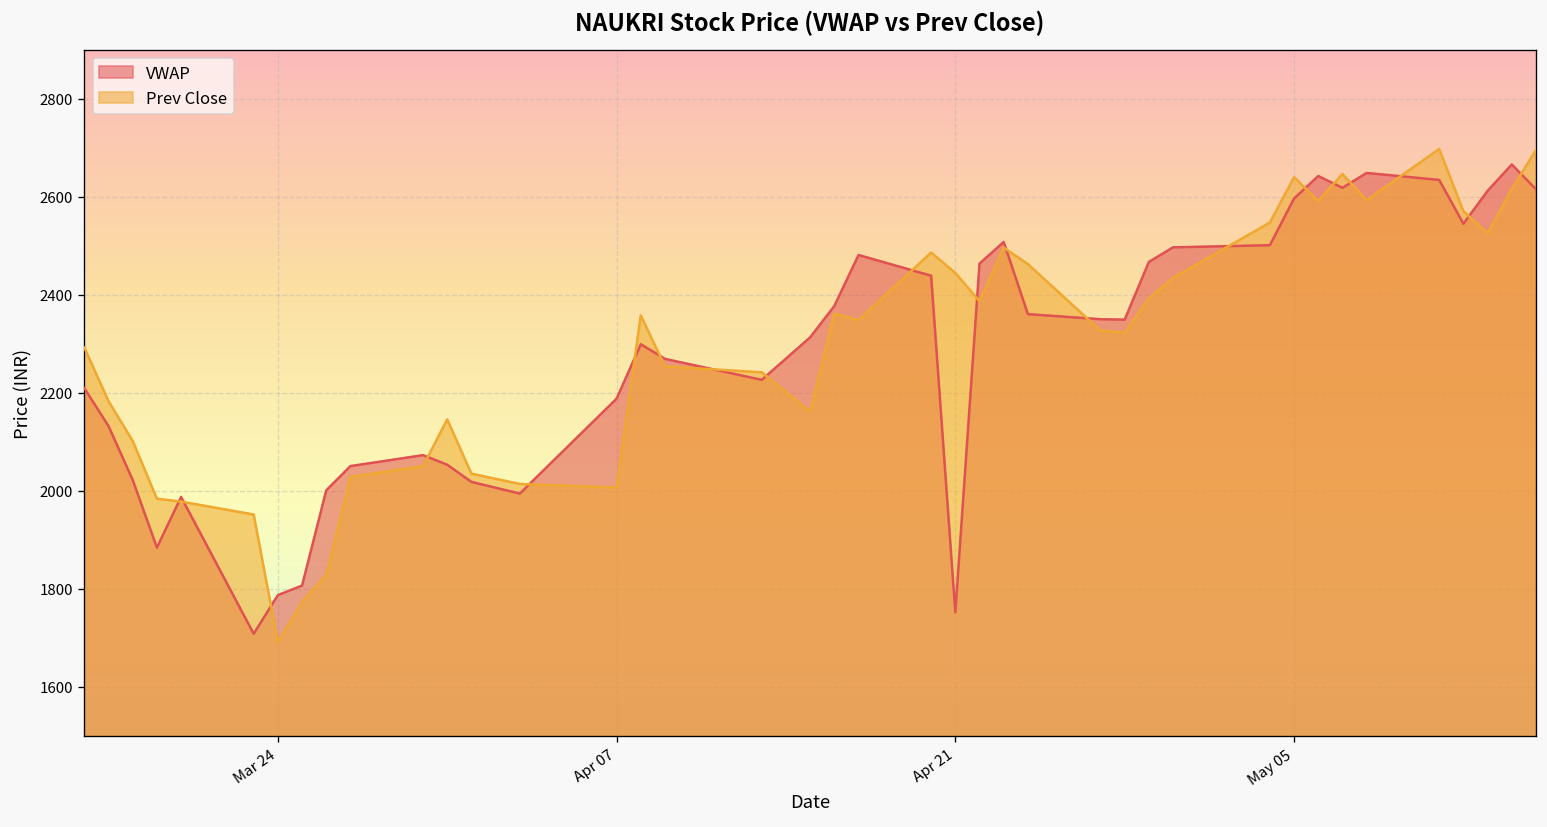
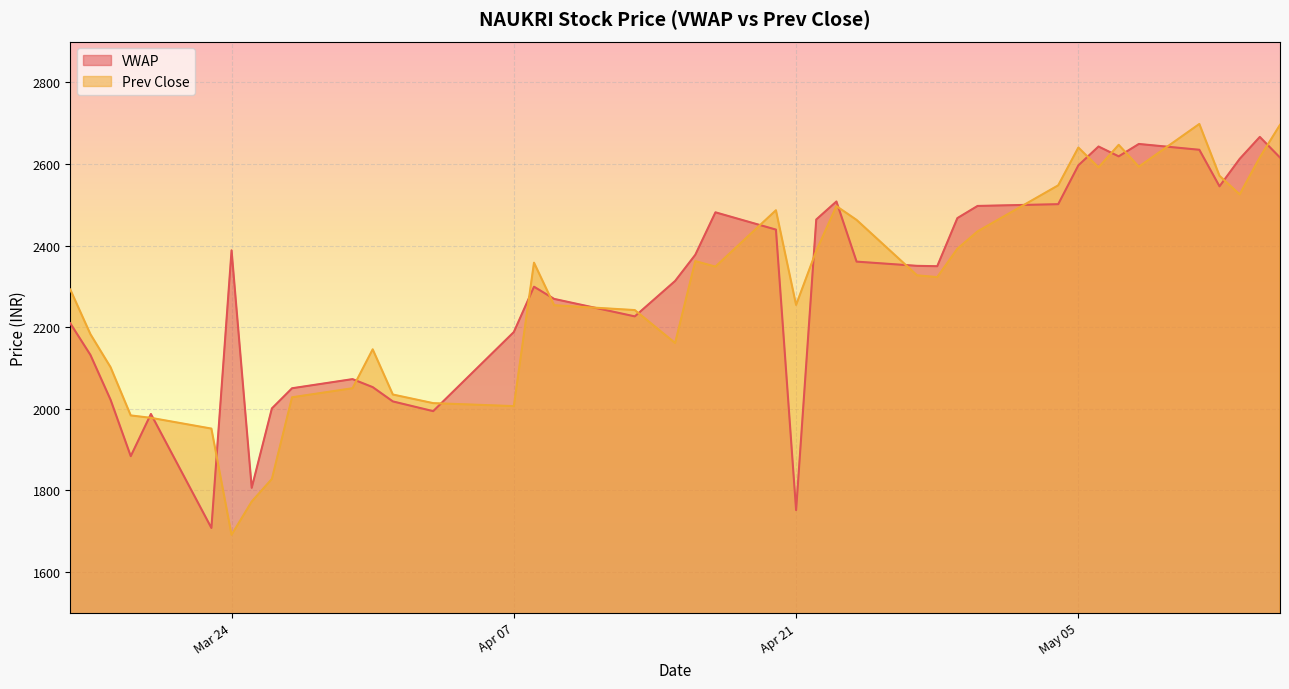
  {
    "VWAP": {
-     "Mar 24": 1790,
+     "Mar 24": 2390,
      "Apr 07": 2190,
      "Apr 21": 1750,
      "May 05": 2600
    },
    "Prev Close": {
      "Mar 24": 1690,
      "Apr 07": 2010,
-     "Apr 21": 2440,
+     "Apr 21": 2250,
      "May 05": 2640
    }
  }
